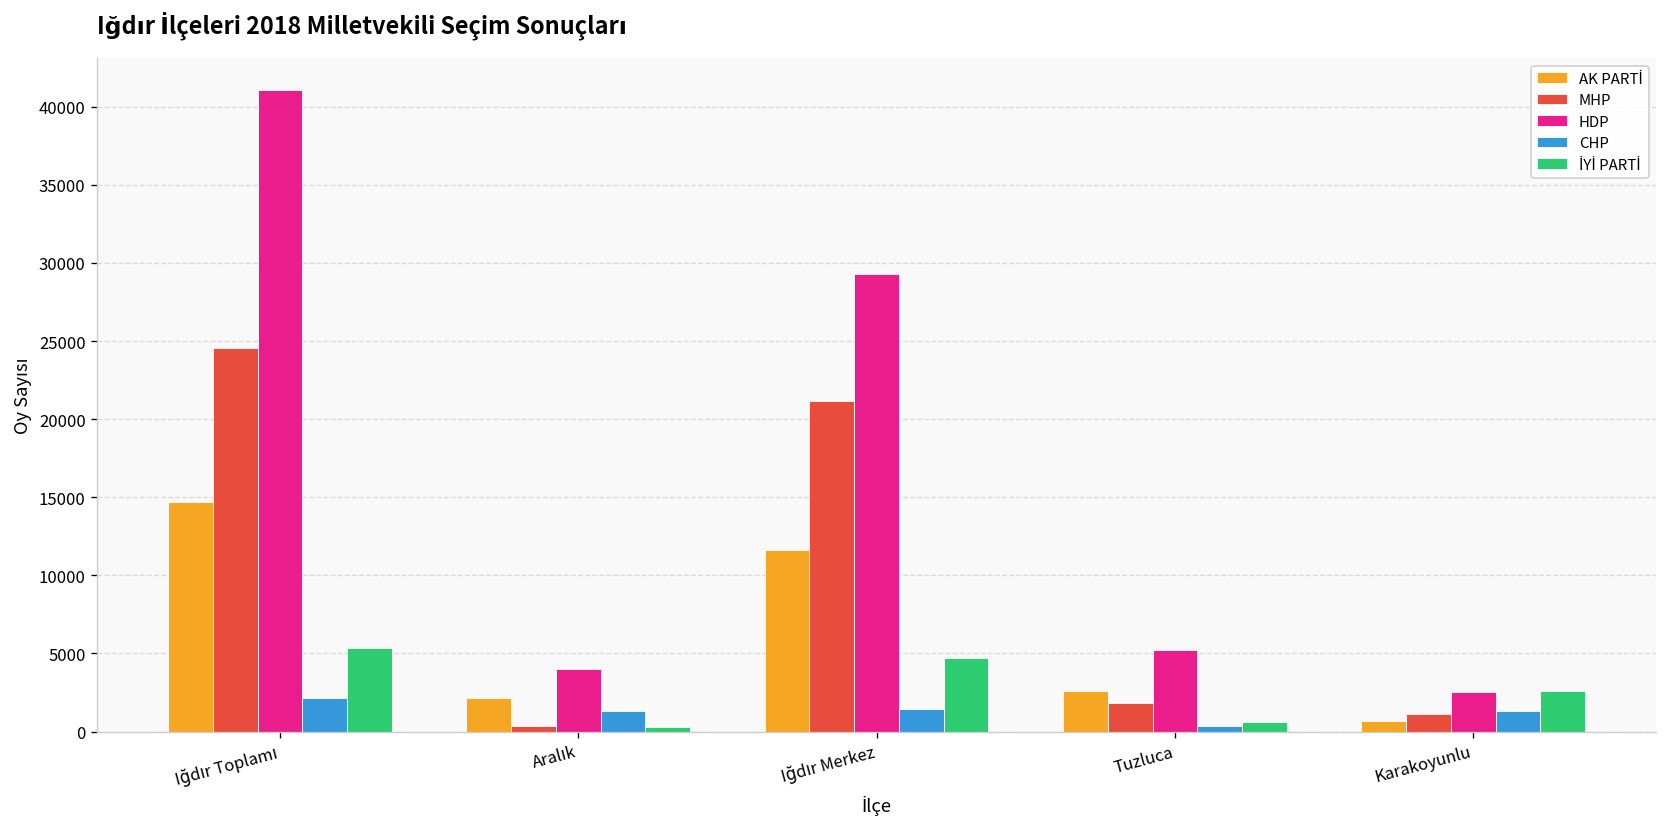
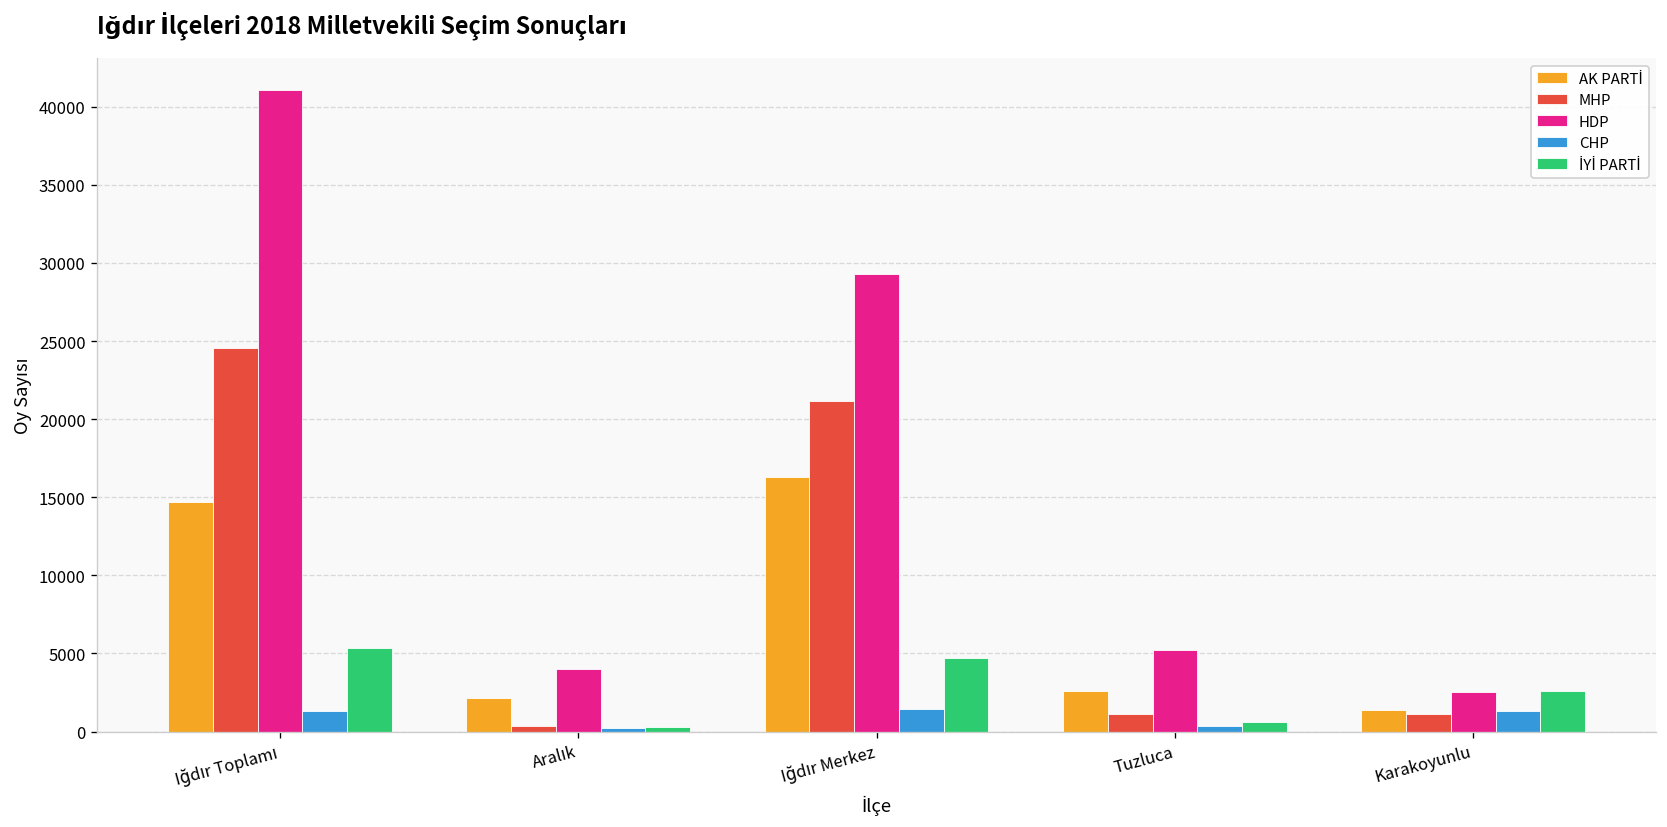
  {
    "AK PARTİ": {
      "Iğdır Toplamı": 14700,
      "Aralık": 2100,
-     "Iğdır Merkez": 11600,
+     "Iğdır Merkez": 16300,
      "Tuzluca": 2600,
-     "Karakoyunlu": 700
+     "Karakoyunlu": 1400
    },
    "MHP": {
      "Iğdır Toplamı": 24600,
      "Aralık": 400,
      "Iğdır Merkez": 21100,
-     "Tuzluca": 1800,
+     "Tuzluca": 1200,
      "Karakoyunlu": 1200
    },
    "HDP": {
      "Iğdır Toplamı": 41100,
      "Aralık": 4000,
      "Iğdır Merkez": 29300,
      "Tuzluca": 5200,
      "Karakoyunlu": 2500
    },
    "CHP": {
-     "Iğdır Toplamı": 2100,
-     "Aralık": 1300,
+     "Iğdır Toplamı": 1300,
+     "Aralık": 200,
      "Iğdır Merkez": 1400,
      "Tuzluca": 400,
      "Karakoyunlu": 1300
    },
    "İYİ PARTİ": {
      "Iğdır Toplamı": 5300,
      "Aralık": 300,
      "Iğdır Merkez": 4700,
      "Tuzluca": 600,
      "Karakoyunlu": 2600
    }
  }
